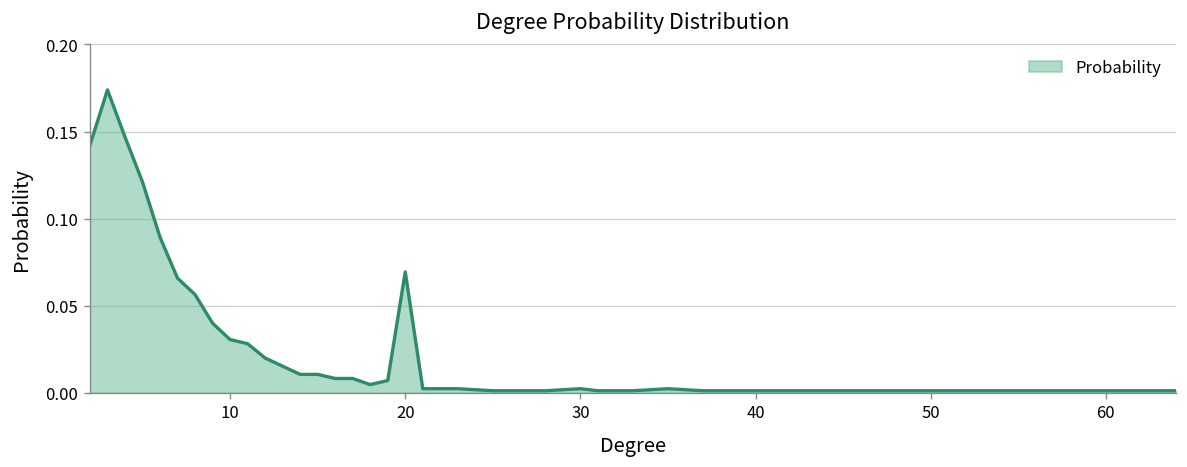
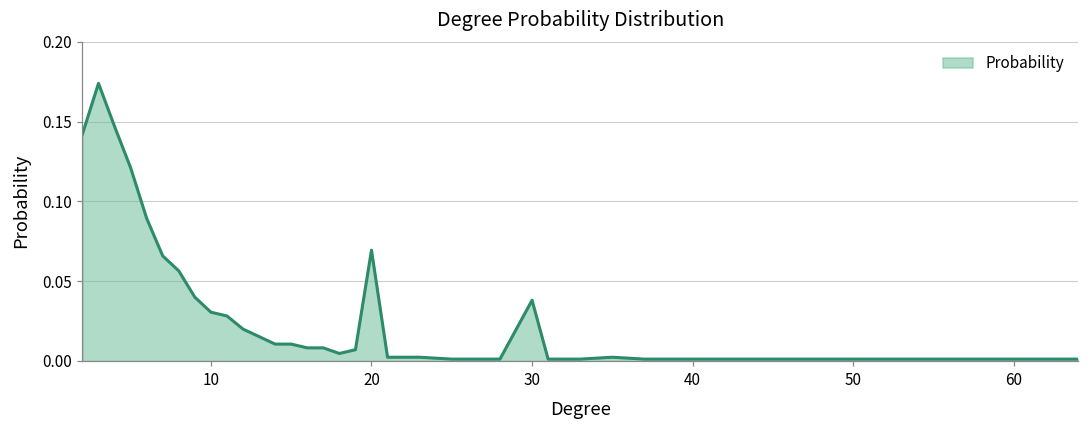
  {
    "10": 0.031,
    "20": 0.069,
-   "30": 0.002,
+   "30": 0.038,
    "40": 0.001
  }
